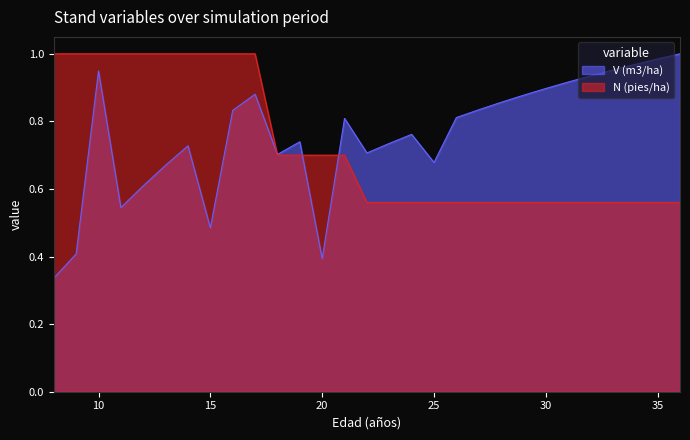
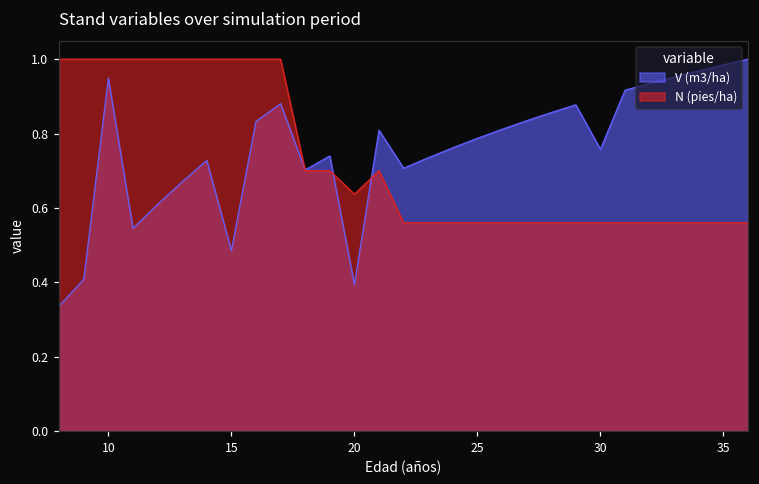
  {
    "V (m3/ha)": {
      "10": 0.95,
      "15": 0.49,
      "20": 0.39,
-     "25": 0.68,
-     "30": 0.90
+     "25": 0.79,
+     "30": 0.76
    },
    "N (pies/ha)": {
      "10": 1.00,
      "15": 1.00,
-     "20": 0.70,
+     "20": 0.64,
      "25": 0.56,
      "30": 0.56,
      "35": 0.56
    }
  }
